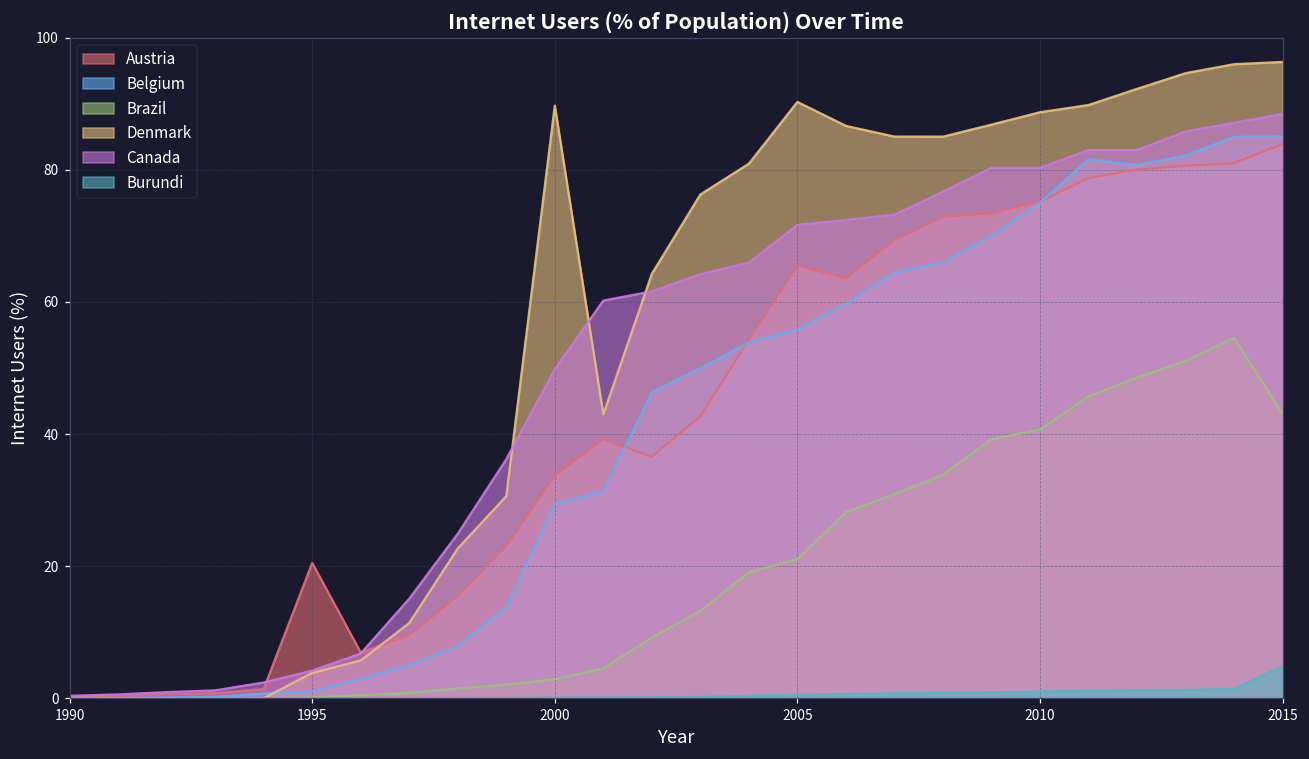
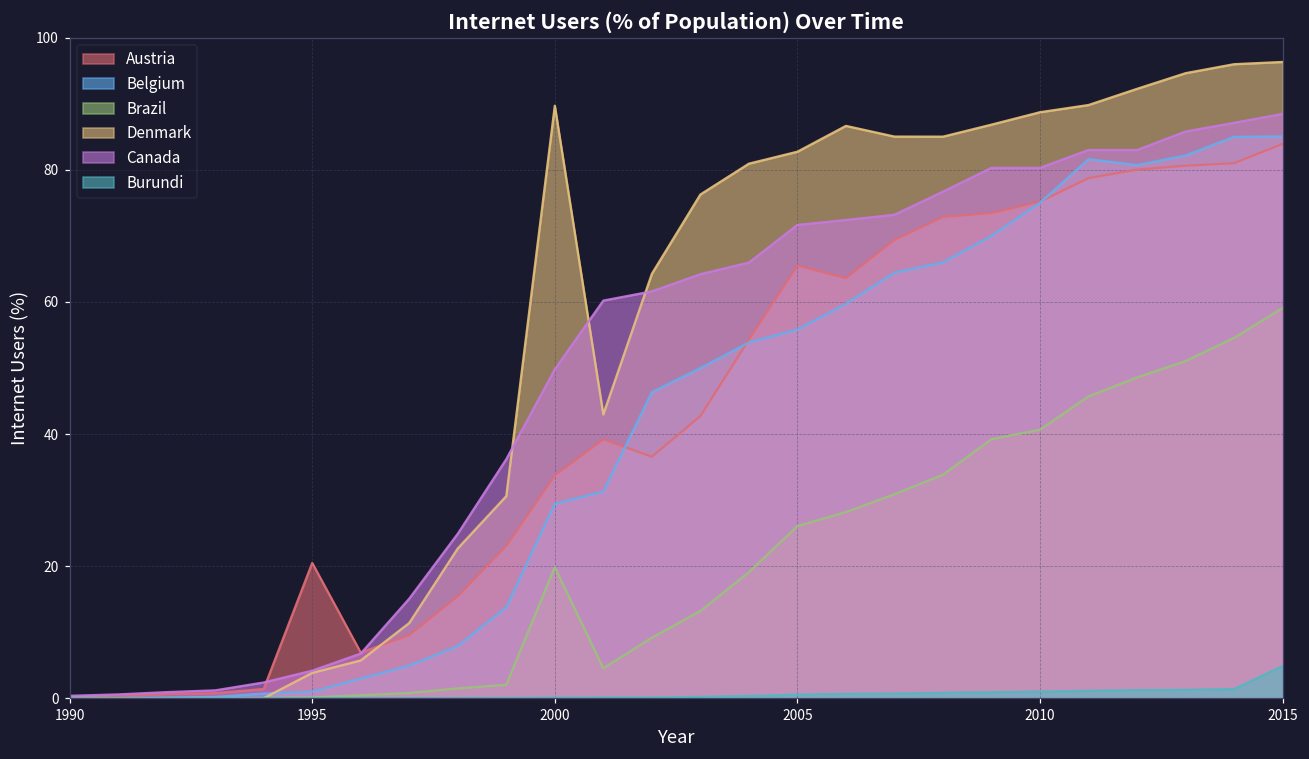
  {
    "Austria": {
      "1995": 20,
      "2000": 34,
      "2005": 66,
      "2015": 84
    },
    "Brazil": {
-     "2000": 3,
-     "2005": 21,
+     "2000": 20,
+     "2005": 26,
      "2010": 41,
-     "2015": 43
+     "2015": 59
    },
    "Denmark": {
      "2000": 90,
-     "2005": 90,
+     "2005": 83,
      "2010": 89,
      "2015": 96
    },
    "Canada": {
      "2000": 50,
      "2005": 72,
      "2010": 80,
      "2015": 88
    }
  }
